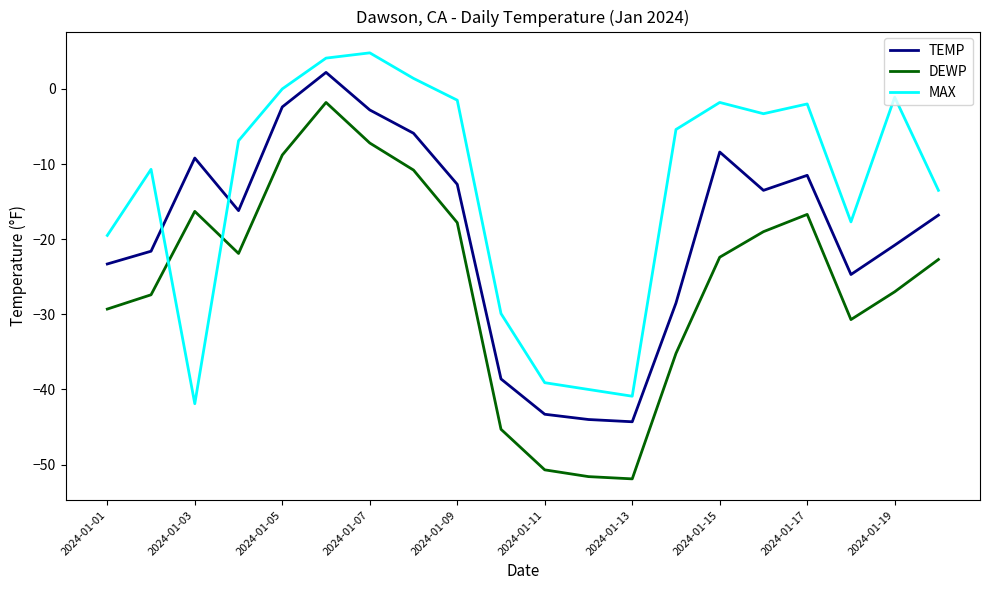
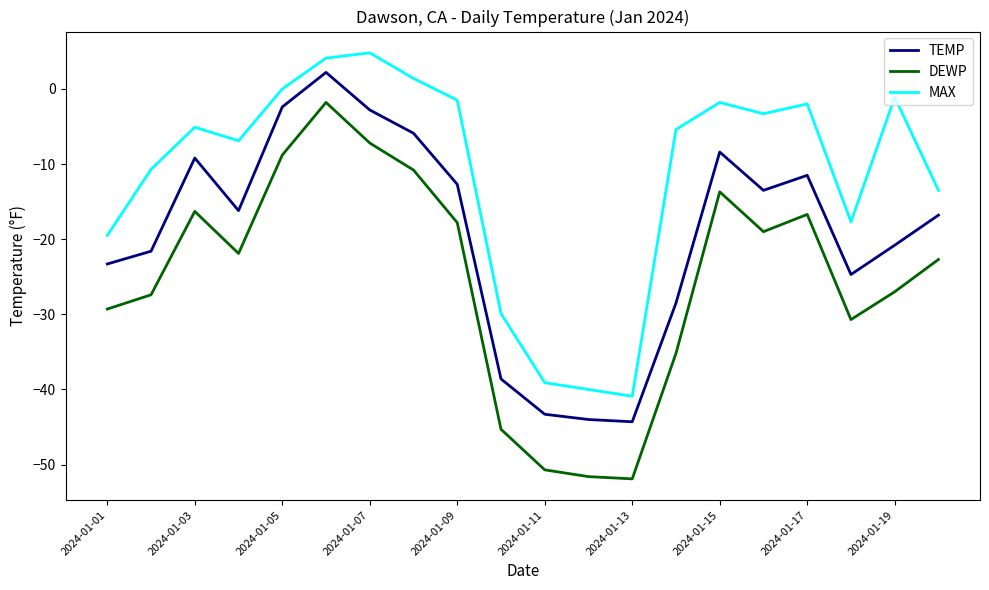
  {
    "TEMP": {
      "2024-01-01": -23,
      "2024-01-03": -9,
      "2024-01-05": -2,
      "2024-01-07": -3,
      "2024-01-09": -13,
      "2024-01-11": -43,
      "2024-01-13": -44,
      "2024-01-15": -8,
      "2024-01-17": -12,
      "2024-01-19": -21
    },
    "DEWP": {
      "2024-01-01": -29,
      "2024-01-03": -16,
      "2024-01-05": -9,
      "2024-01-07": -7,
      "2024-01-09": -18,
      "2024-01-11": -51,
      "2024-01-13": -52,
-     "2024-01-15": -22,
+     "2024-01-15": -14,
      "2024-01-17": -17,
      "2024-01-19": -27
    },
    "MAX": {
      "2024-01-01": -20,
-     "2024-01-03": -42,
+     "2024-01-03": -5,
      "2024-01-05": 0,
      "2024-01-07": 5,
      "2024-01-09": -2,
      "2024-01-11": -39,
      "2024-01-13": -41,
      "2024-01-15": -2,
      "2024-01-17": -2
    }
  }
